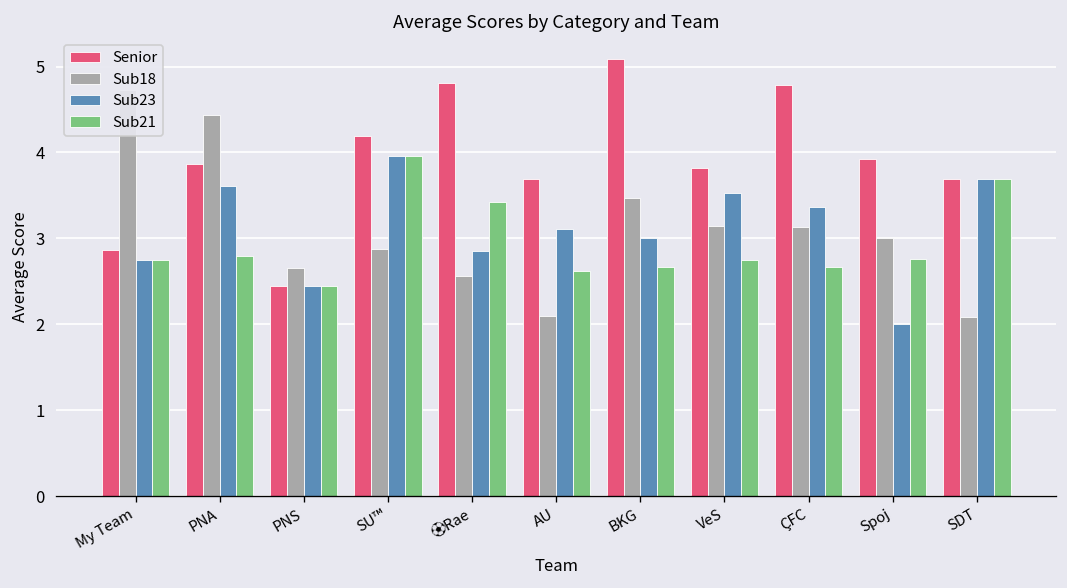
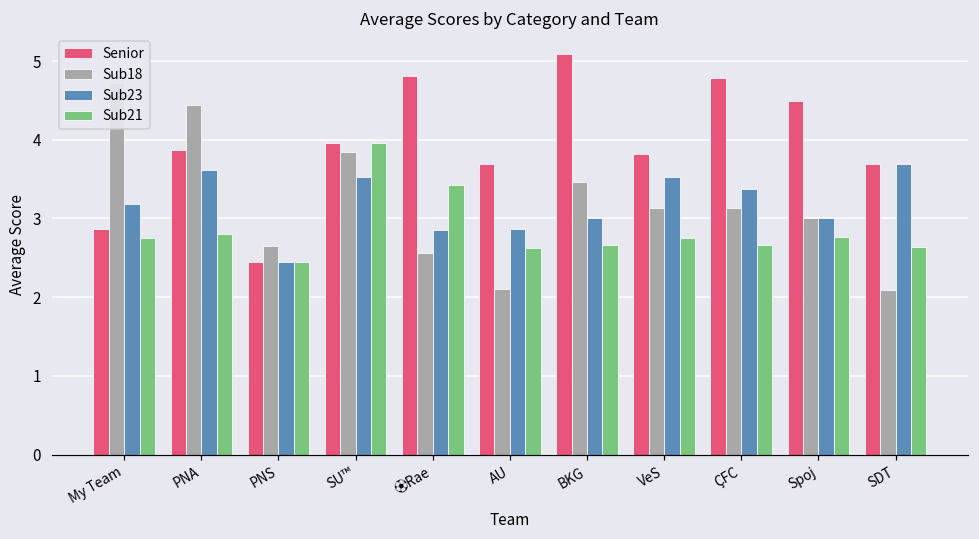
  {
    "Senior": {
      "My Team": 2.9,
      "PNA": 3.9,
      "PNS": 2.4,
-     "SU™": 4.2,
+     "SU™": 4.0,
      "⚽Rae": 4.8,
      "AU": 3.7,
      "BKG": 5.1,
      "VeS": 3.8,
      "ÇFC": 4.8,
-     "Spoj": 3.9,
+     "Spoj": 4.5,
      "SDT": 3.7
    },
    "Sub18": {
      "PNA": 4.4,
      "PNS": 2.7,
-     "SU™": 2.9,
+     "SU™": 3.8,
      "⚽Rae": 2.6,
      "AU": 2.1,
      "BKG": 3.5,
      "VeS": 3.1,
      "ÇFC": 3.1,
      "Spoj": 3.0,
      "SDT": 2.1
    },
    "Sub23": {
-     "My Team": 2.8,
+     "My Team": 3.2,
      "PNA": 3.6,
      "PNS": 2.4,
-     "SU™": 4.0,
+     "SU™": 3.5,
      "⚽Rae": 2.9,
-     "AU": 3.1,
+     "AU": 2.9,
      "BKG": 3.0,
      "VeS": 3.5,
      "ÇFC": 3.4,
-     "Spoj": 2,
+     "Spoj": 3,
      "SDT": 3.7
    },
    "Sub21": {
      "My Team": 2.8,
      "PNA": 2.8,
      "PNS": 2.4,
      "SU™": 4.0,
      "⚽Rae": 3.4,
      "AU": 2.6,
      "BKG": 2.7,
      "VeS": 2.8,
      "ÇFC": 2.7,
      "Spoj": 2.8,
-     "SDT": 3.7
+     "SDT": 2.6
    }
  }
